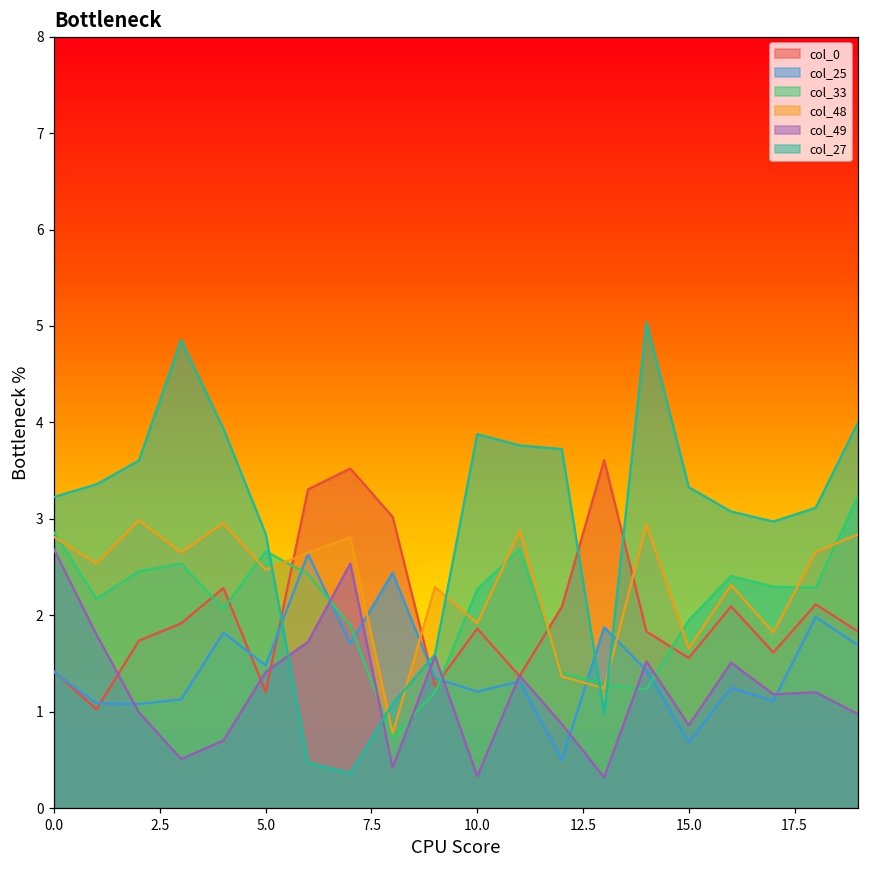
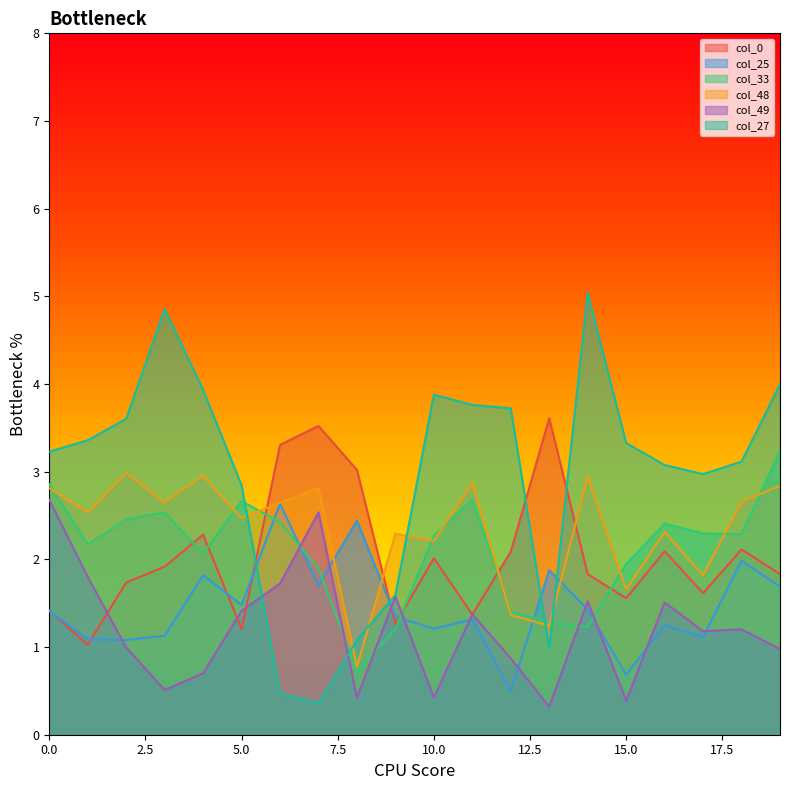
  {
    "col_0": {
      "5.0": 1.2,
-     "10.0": 1.9,
+     "10.0": 2.0,
      "15.0": 1.6
    },
    "col_48": {
      "0.0": 2.8,
      "5.0": 2.5,
-     "10.0": 1.9,
+     "10.0": 2.2,
      "15.0": 1.7
    },
    "col_49": {
      "0.0": 2.7,
      "5.0": 1.4,
-     "10.0": 0.3,
-     "15.0": 0.9
+     "10.0": 0.4,
+     "15.0": 0.4
    }
  }
